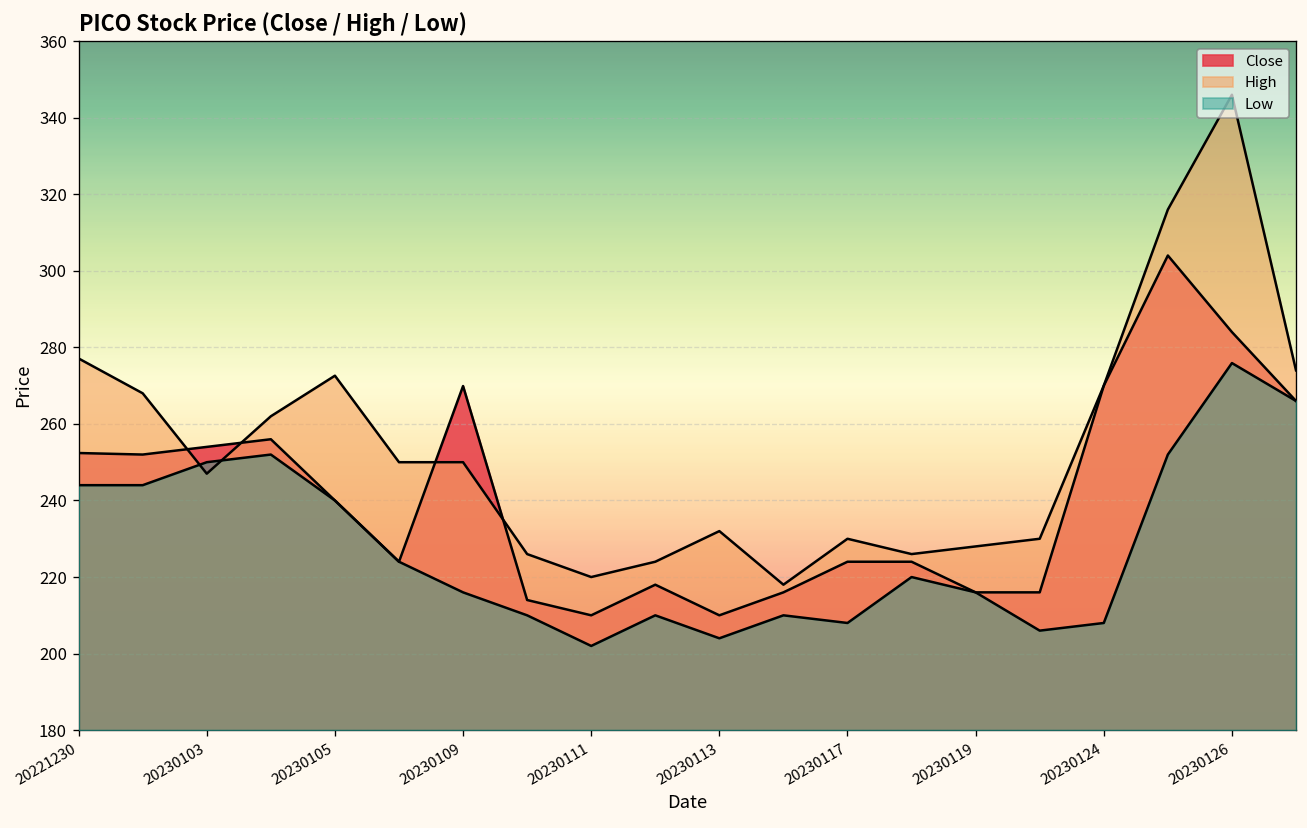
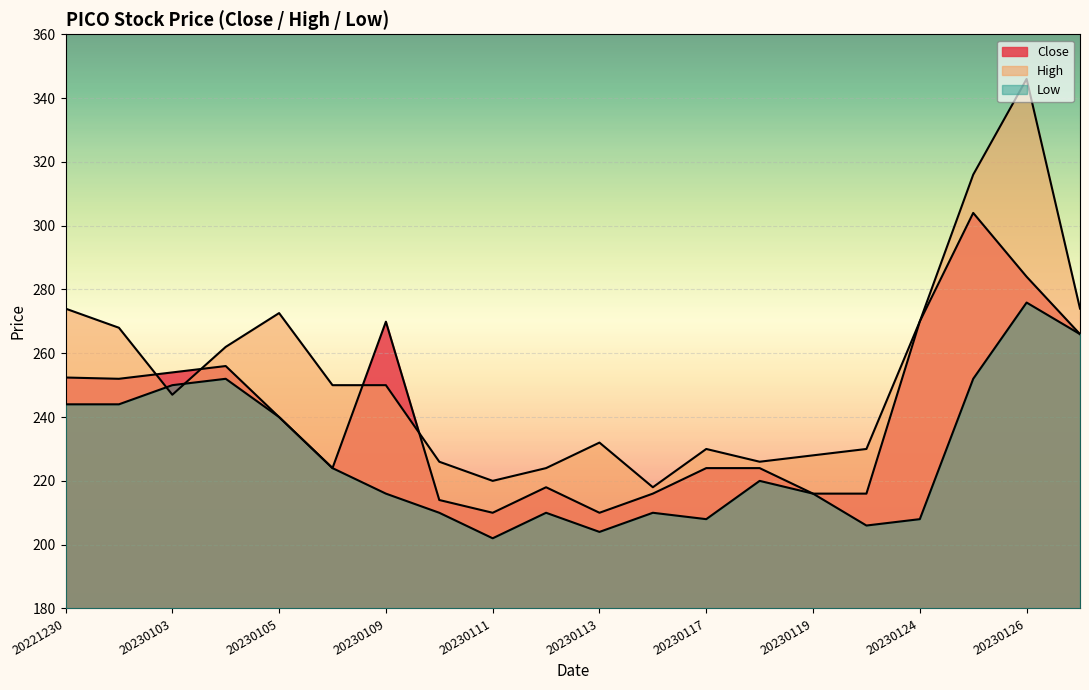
  {
    "Close": {
      "20221230": 252,
      "20230103": 254,
      "20230109": 270,
      "20230111": 210,
      "20230113": 210,
      "20230117": 224,
      "20230126": 284
    },
    "High": {
-     "20221230": 277,
+     "20221230": 274,
      "20230103": 247,
      "20230105": 273,
      "20230109": 250,
      "20230111": 220,
      "20230113": 232,
      "20230117": 230,
      "20230119": 228
    },
    "Low": {
      "20221230": 244,
      "20230103": 250,
      "20230109": 216,
      "20230111": 202,
      "20230113": 204,
      "20230117": 208,
      "20230124": 208,
      "20230126": 276
    }
  }
